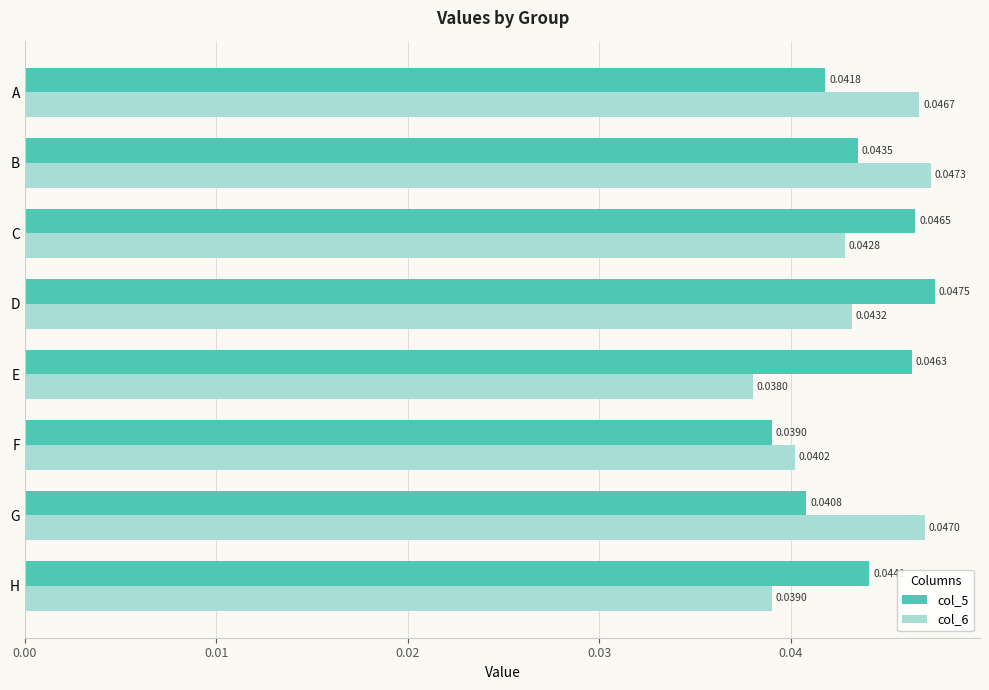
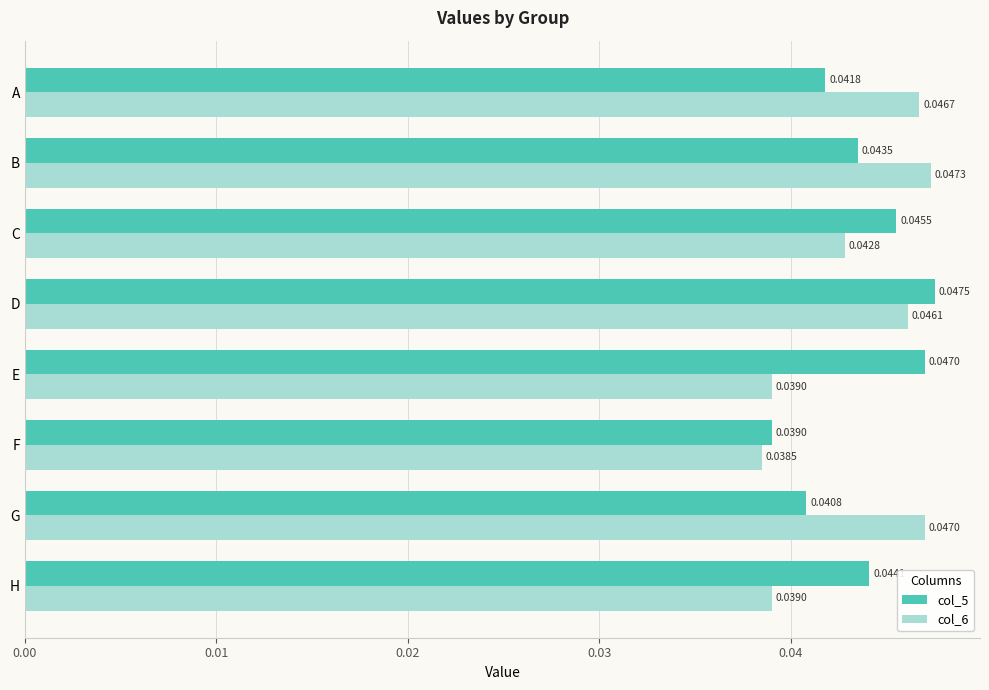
  {
    "col_5": {
      "A": 0.0418,
      "B": 0.0435,
-     "C": 0.0465,
+     "C": 0.0455,
      "D": 0.0475,
-     "E": 0.0463,
+     "E": 0.0470,
      "F": 0.0390,
      "G": 0.0408
    },
    "col_6": {
      "A": 0.0467,
      "B": 0.0473,
      "C": 0.0428,
-     "D": 0.0432,
-     "E": 0.0380,
-     "F": 0.0402,
+     "D": 0.0461,
+     "E": 0.0390,
+     "F": 0.0385,
      "G": 0.0470,
      "H": 0.0390
    }
  }
